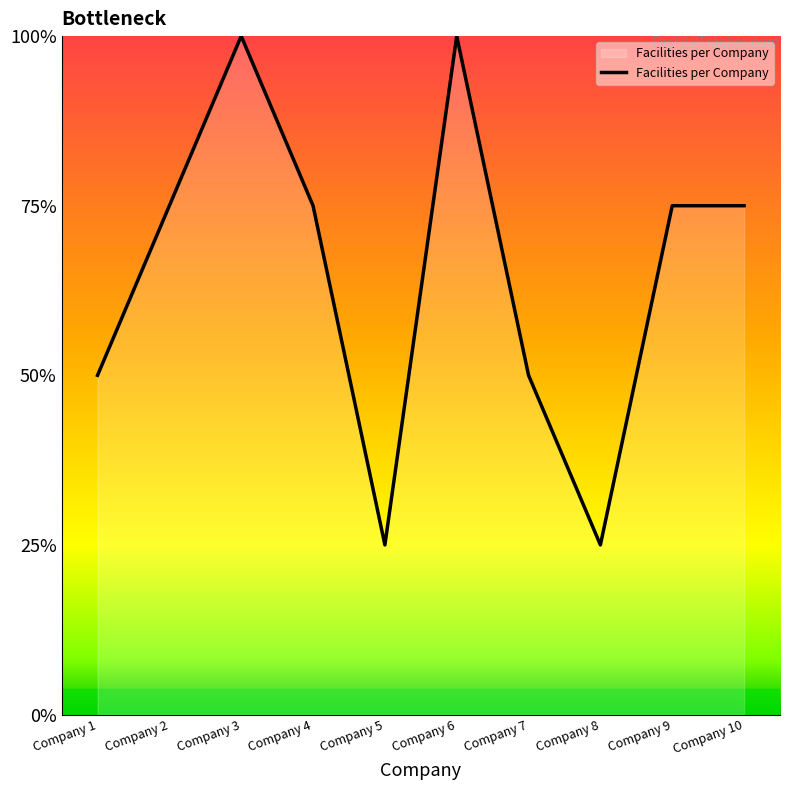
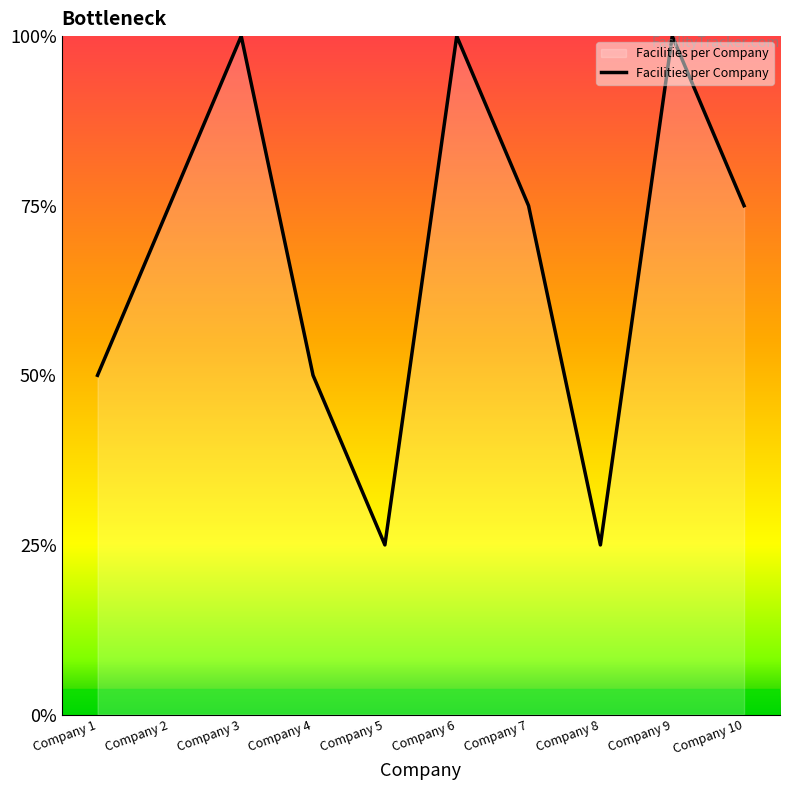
  {
    "Company 1": "50%",
    "Company 2": "75%",
    "Company 3": "100%",
-   "Company 4": "75%",
+   "Company 4": "50%",
    "Company 5": "25%",
    "Company 6": "100%",
-   "Company 7": "50%",
+   "Company 7": "75%",
    "Company 8": "25%",
-   "Company 9": "75%",
+   "Company 9": "100%",
    "Company 10": "75%"
  }
